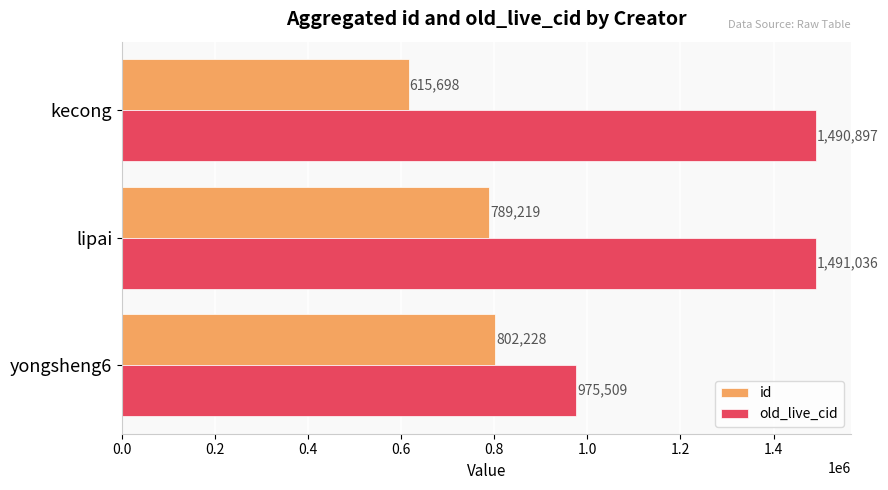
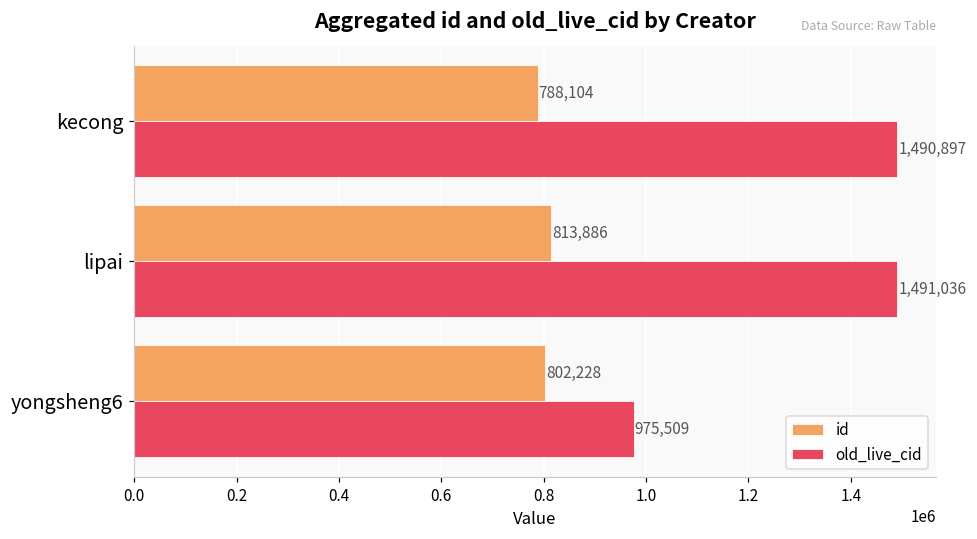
  {
    "id": {
-     "kecong": "615,698",
-     "lipai": "789,219",
+     "kecong": "788,104",
+     "lipai": "813,886",
      "yongsheng6": "802,228"
    },
    "old_live_cid": {
      "kecong": "1,490,897",
      "lipai": "1,491,036",
      "yongsheng6": "975,509"
    }
  }
